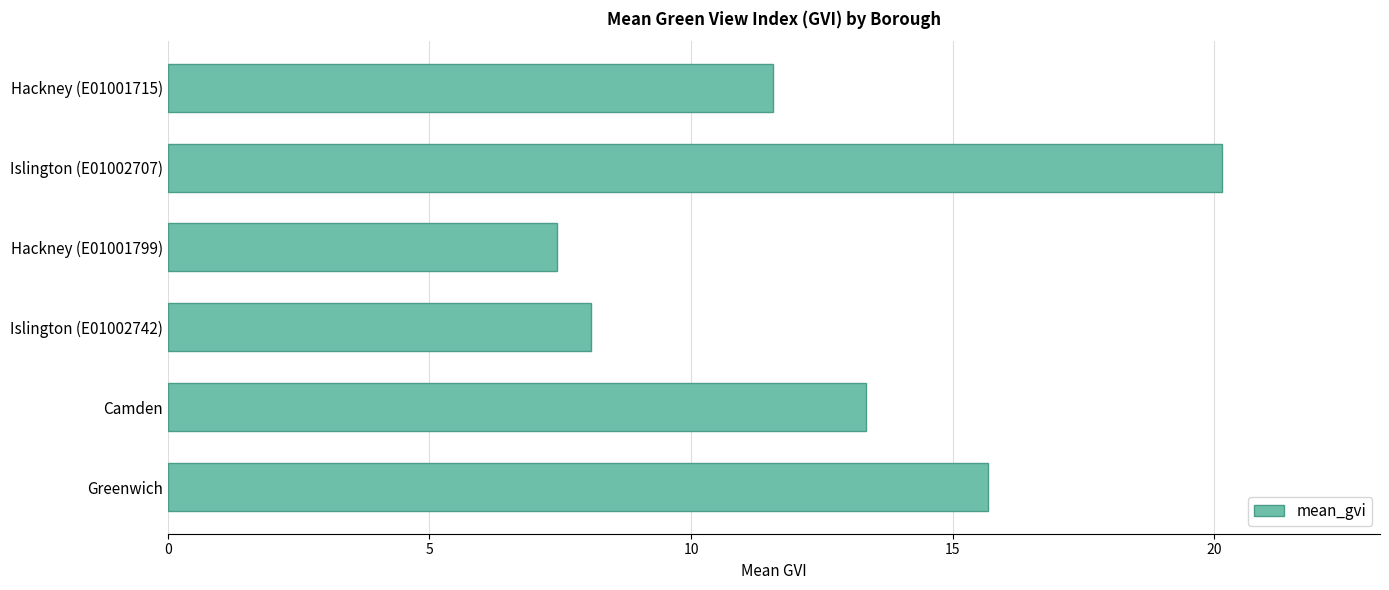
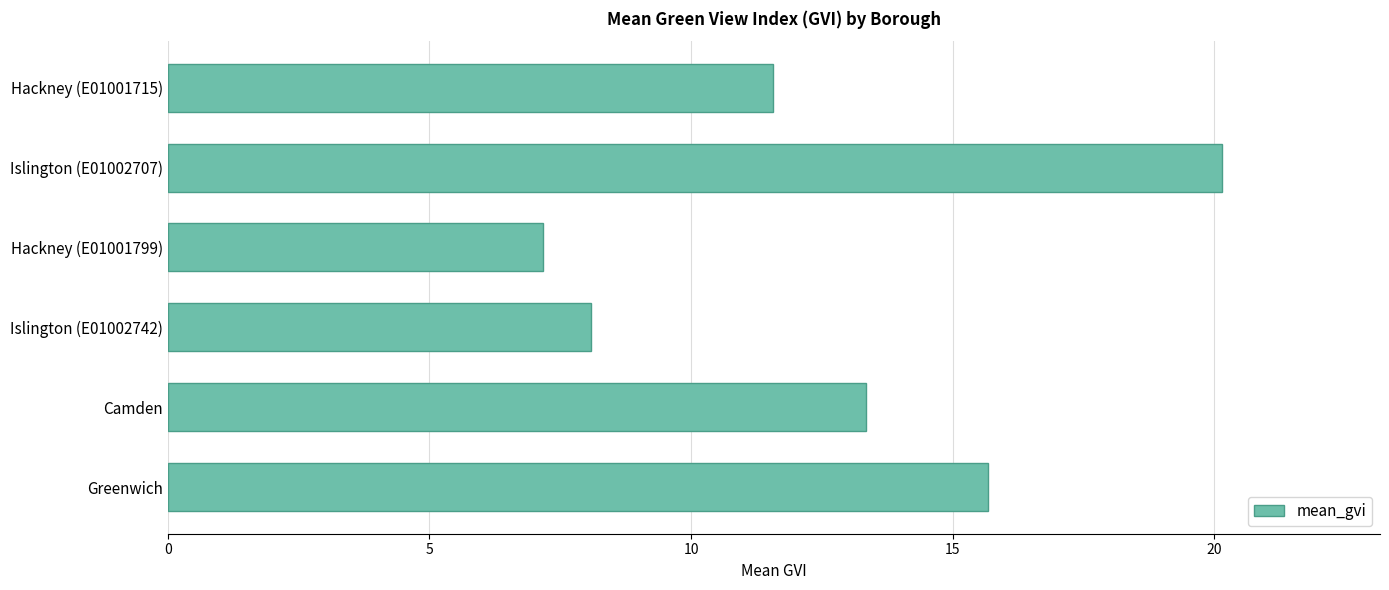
  {
    "Hackney (E01001715)": 11.6,
    "Islington (E01002707)": 20.1,
-   "Hackney (E01001799)": 7.4,
+   "Hackney (E01001799)": 7.2,
    "Islington (E01002742)": 8.1,
    "Camden": 13.3,
    "Greenwich": 15.7
  }
